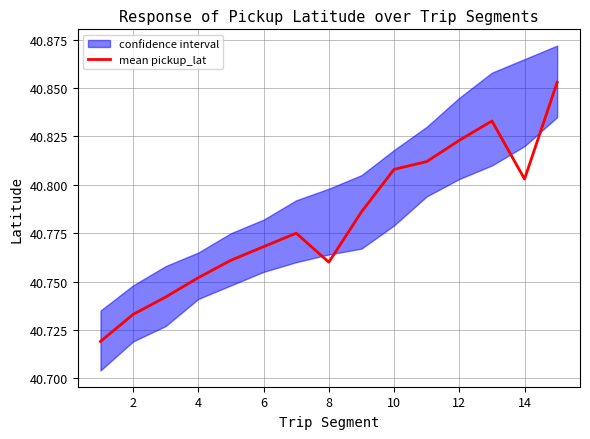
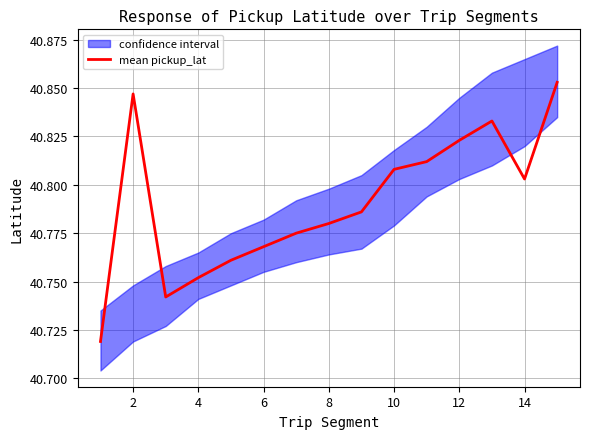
  {
    "mean pickup_lat": {
-     "2": 40.733,
+     "2": 40.847,
      "4": 40.752,
      "6": 40.768,
-     "8": 40.76,
+     "8": 40.78,
      "10": 40.808,
      "12": 40.823,
      "14": 40.803
    }
  }
